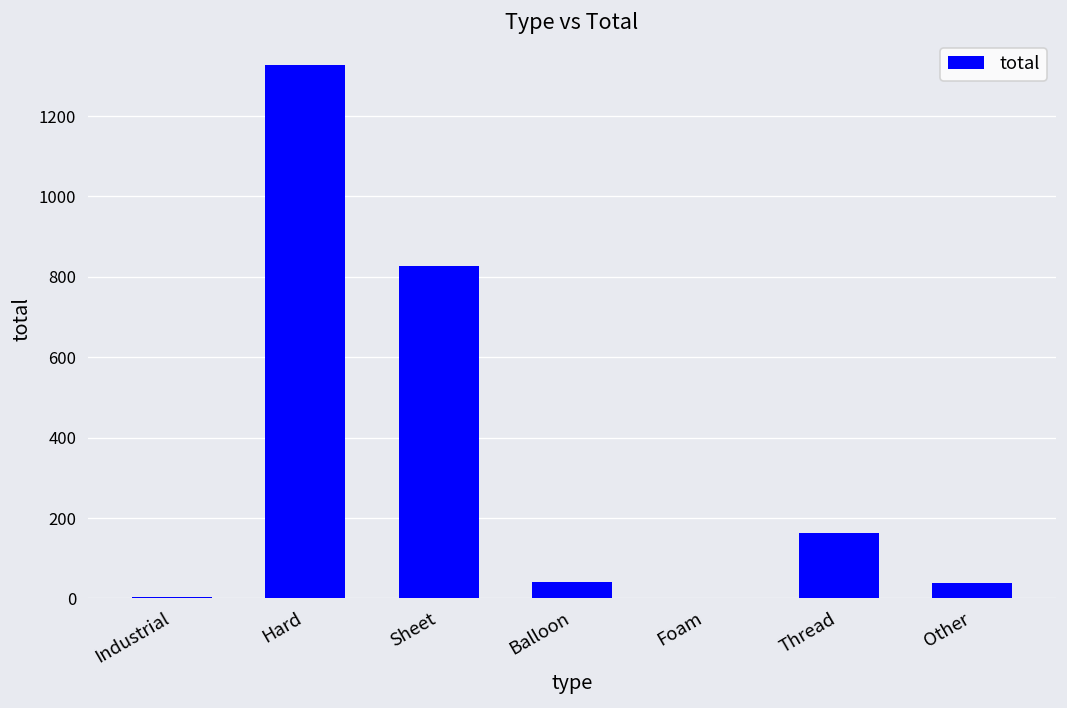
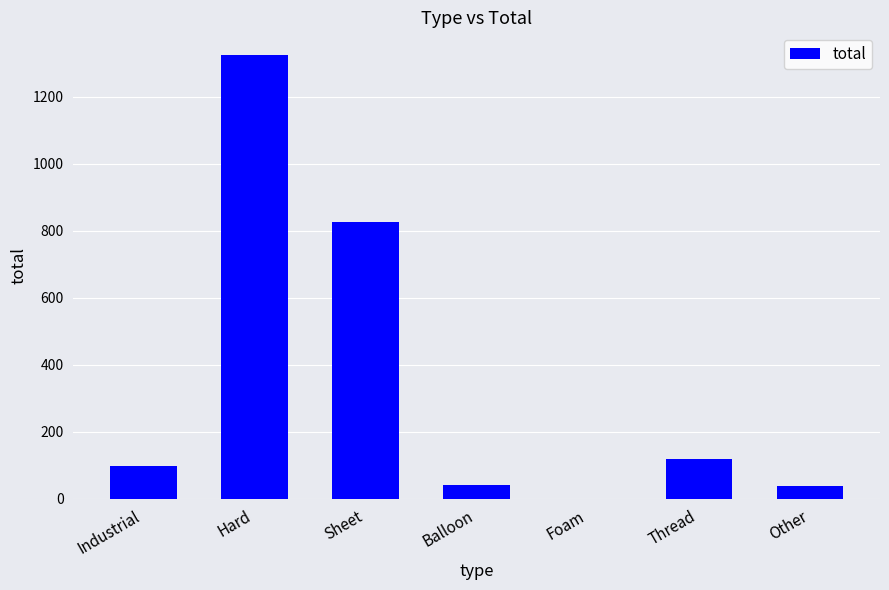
  {
-   "Industrial": 0,
+   "Industrial": 100,
    "Hard": 1330,
    "Sheet": 830,
    "Balloon": 40,
    "Foam": 0,
-   "Thread": 160,
+   "Thread": 120,
    "Other": 40
  }
